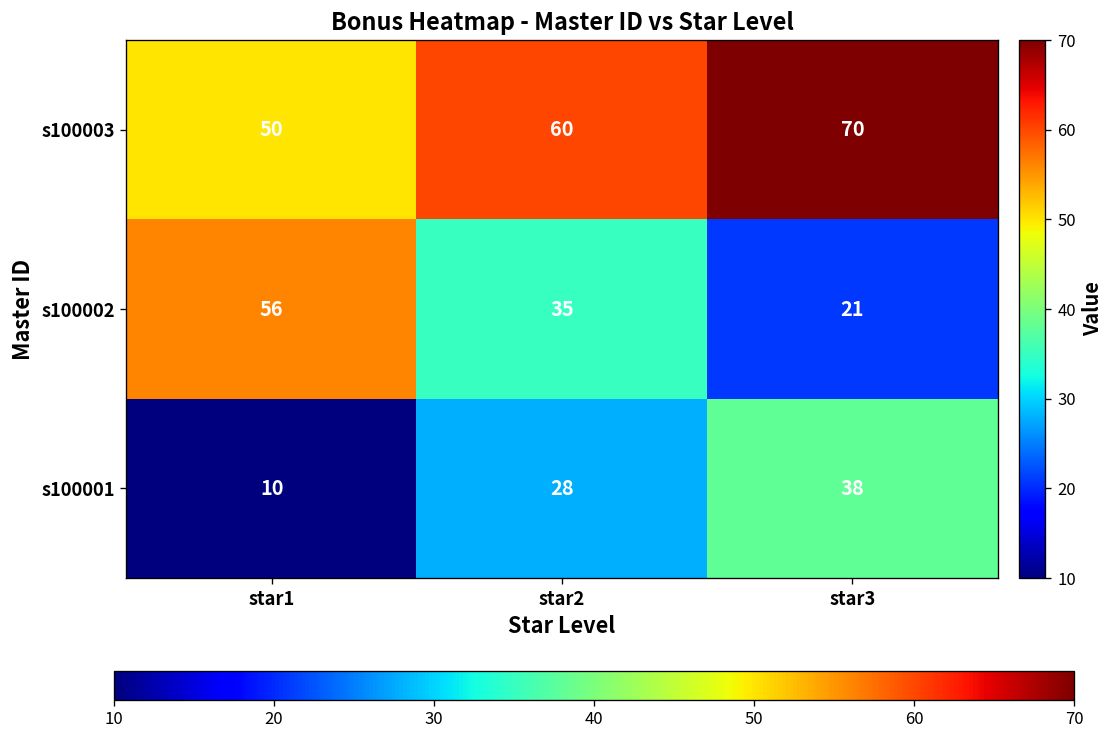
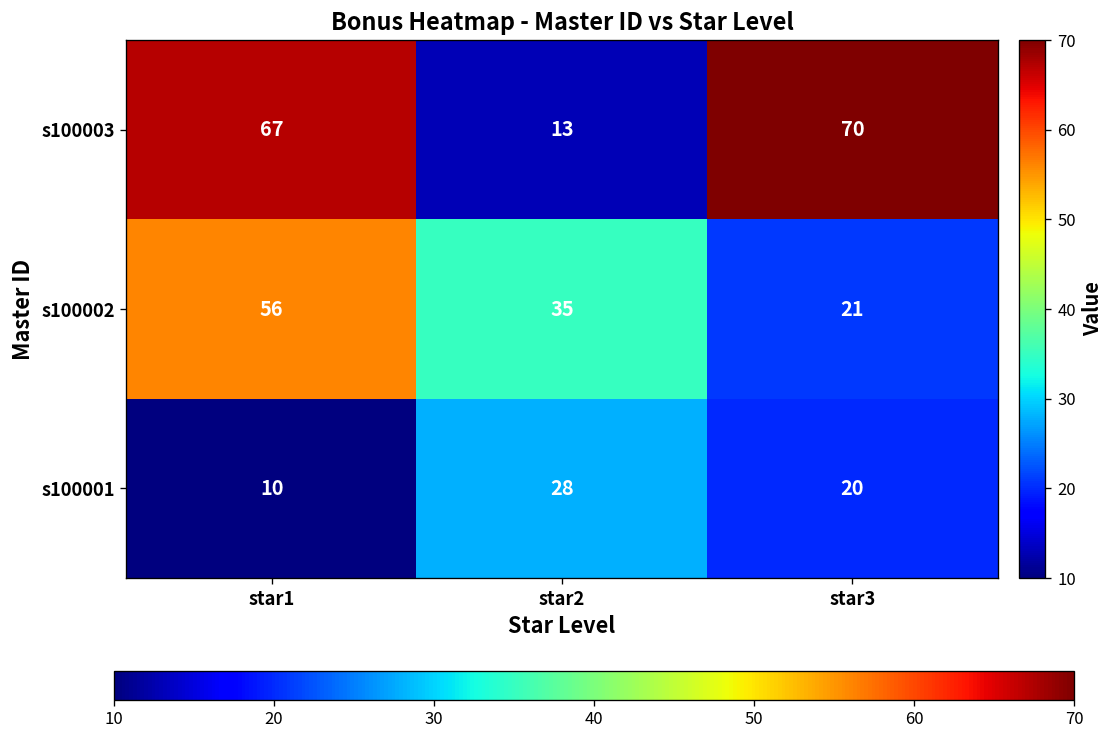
  {
    "s100003": {
-     "star1": 50,
-     "star2": 60,
+     "star1": 67,
+     "star2": 13,
      "star3": 70
    },
    "s100002": {
      "star1": 56,
      "star2": 35,
      "star3": 21
    },
    "s100001": {
      "star1": 10,
      "star2": 28,
-     "star3": 38
+     "star3": 20
    }
  }
